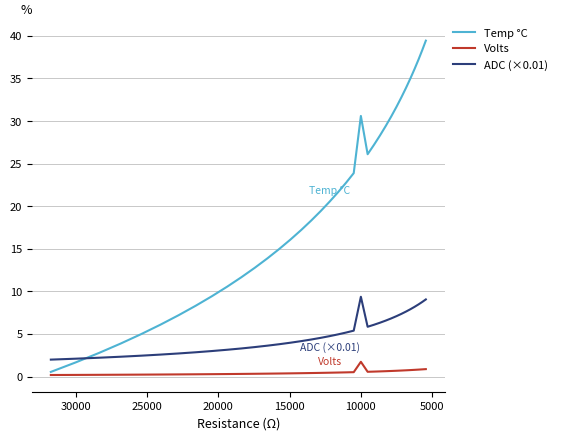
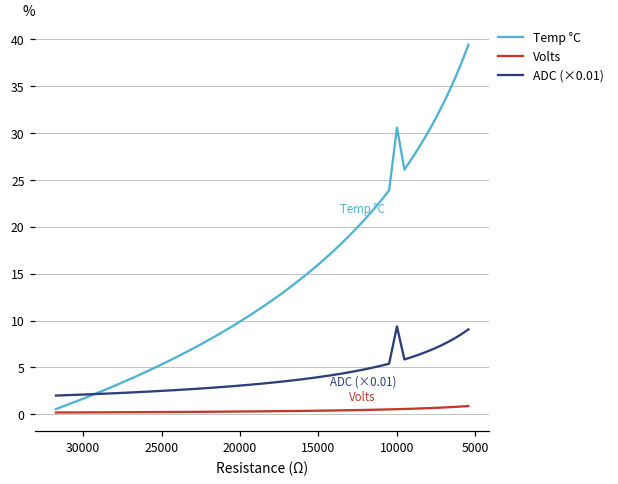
  {
    "Temp °C": {
      "30000": 2,
      "10000": 31
    },
    "Volts": {
      "30000": 0,
-     "10000": 2
+     "10000": 1
    },
    "ADC (×0.01)": {
      "30000": 2,
      "10000": 9
    }
  }
